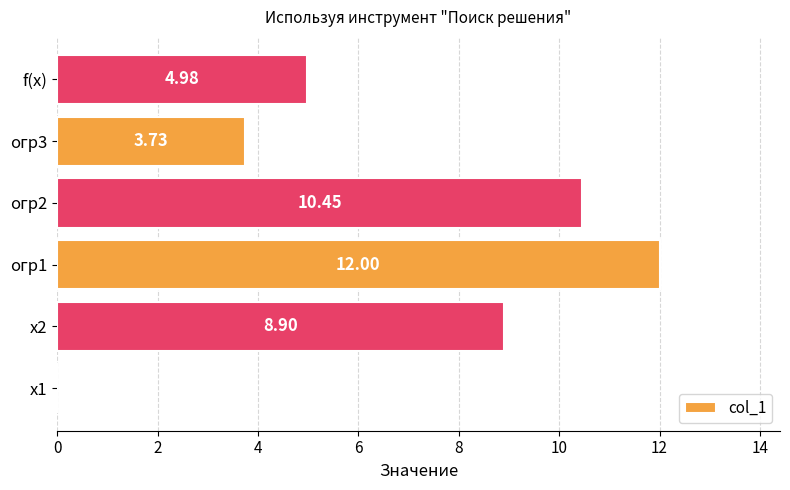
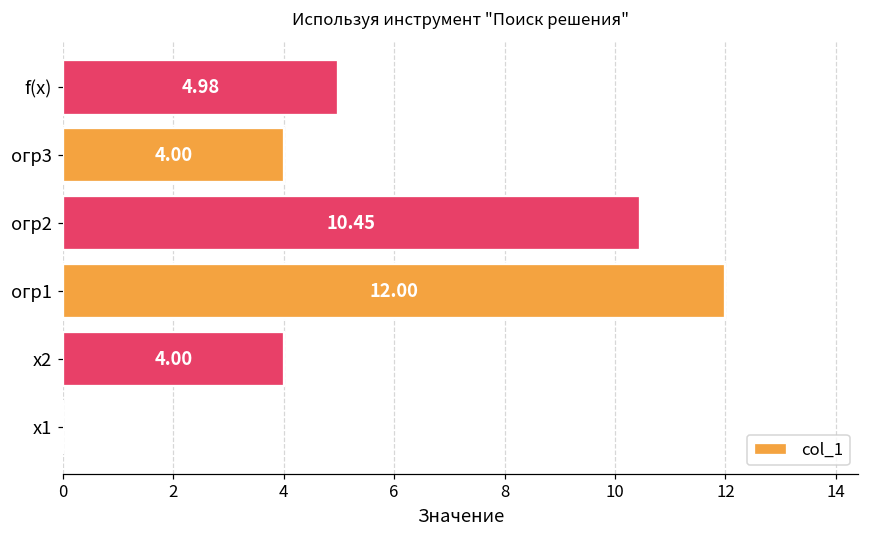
  {
    "f(x)": 4.98,
-   "огр3": 3.73,
+   "огр3": 4.00,
    "огр2": 10.45,
    "огр1": 12.00,
-   "x2": 8.90
+   "x2": 4.00
  }
